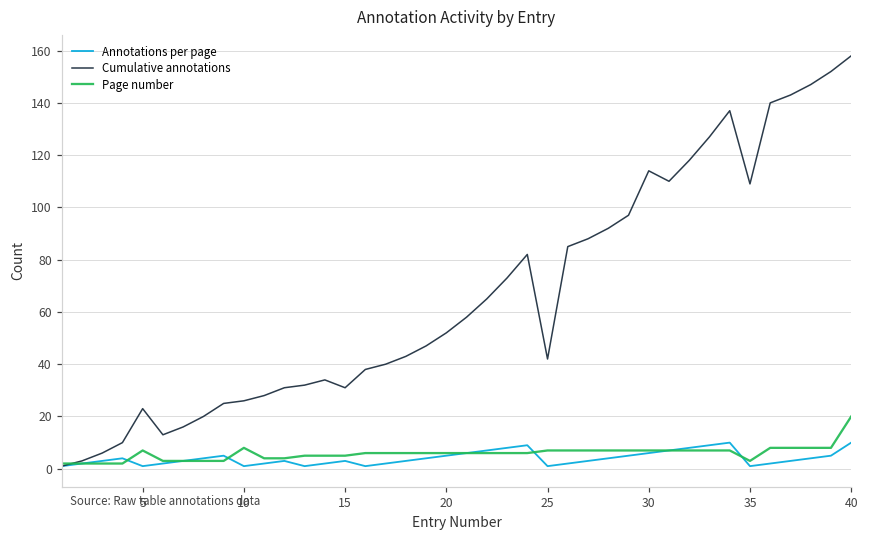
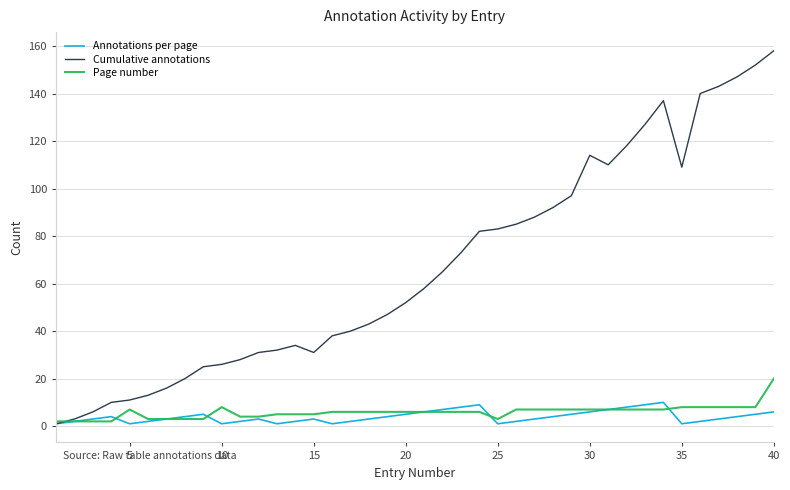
  {
    "Annotations per page": {
      "5": 1,
      "10": 1,
      "15": 3,
      "25": 1,
      "35": 1,
-     "40": 10
+     "40": 6
    },
    "Cumulative annotations": {
-     "5": 23,
+     "5": 11,
      "10": 26,
      "15": 31,
      "20": 52,
-     "25": 42,
+     "25": 83,
      "30": 114,
      "35": 109,
      "40": 158
    },
    "Page number": {
      "5": 7,
      "10": 8,
      "15": 5,
-     "25": 7,
-     "35": 3,
+     "25": 3,
+     "35": 8,
      "40": 20
    }
  }
